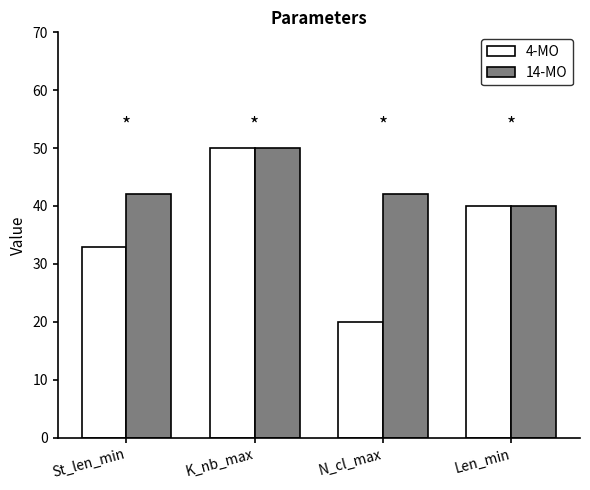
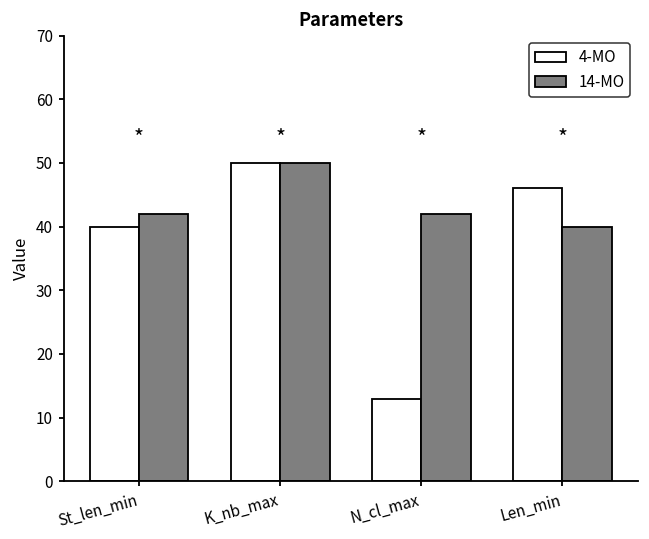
  {
    "4-MO": {
-     "St_len_min": 33,
+     "St_len_min": 40,
      "K_nb_max": 50,
-     "N_cl_max": 20,
-     "Len_min": 40
+     "N_cl_max": 13,
+     "Len_min": 46
    },
    "14-MO": {
      "St_len_min": 42,
      "K_nb_max": 50,
      "N_cl_max": 42,
      "Len_min": 40
    }
  }
